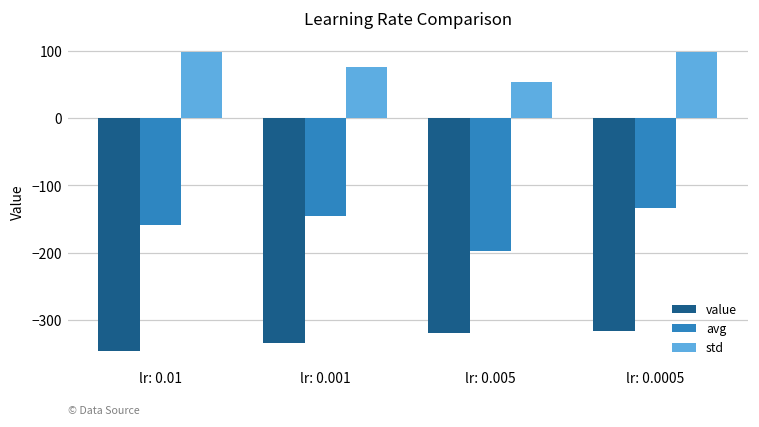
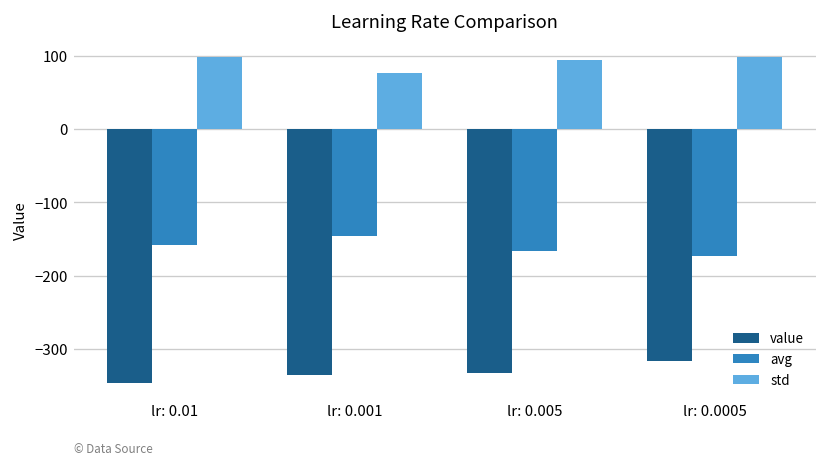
  {
    "value": {
      "lr: 0.01": -350,
      "lr: 0.001": -330,
-     "lr: 0.005": -320,
+     "lr: 0.005": -330,
      "lr: 0.0005": -320
    },
    "avg": {
      "lr: 0.01": -160,
      "lr: 0.001": -150,
-     "lr: 0.005": -200,
-     "lr: 0.0005": -130
+     "lr: 0.005": -170,
+     "lr: 0.0005": -170
    },
    "std": {
      "lr: 0.01": 100,
      "lr: 0.001": 80,
-     "lr: 0.005": 50,
+     "lr: 0.005": 90,
      "lr: 0.0005": 100
    }
  }
